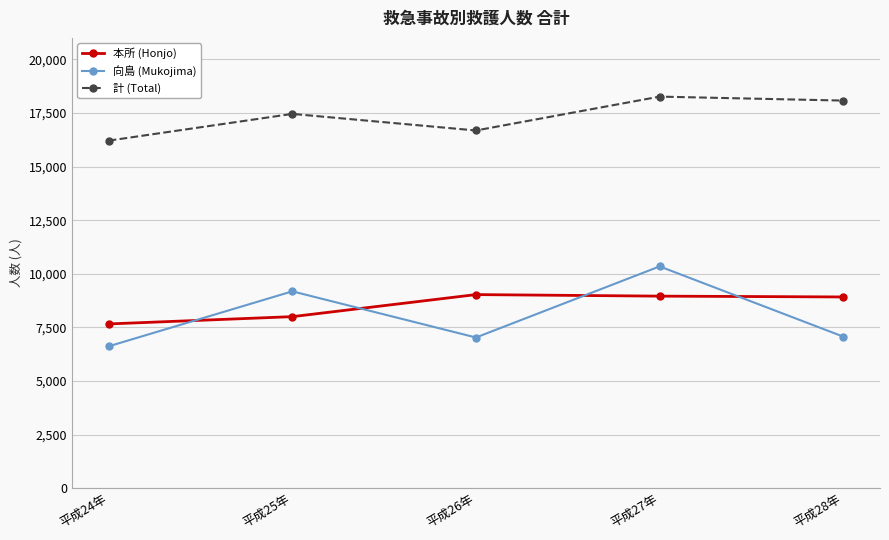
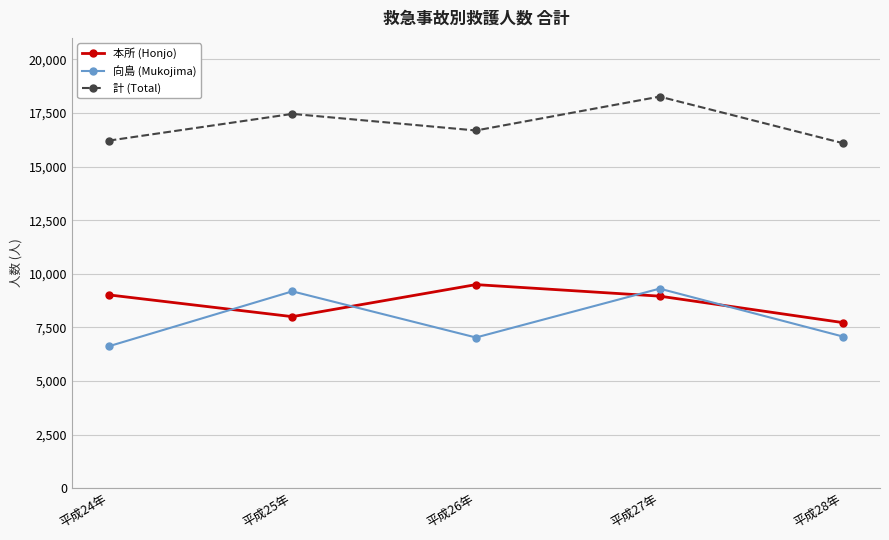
  {
    "本所 (Honjo)": {
-     "平成24年": "7,700",
+     "平成24年": "9,000",
      "平成25年": "8,000",
-     "平成26年": "9,000",
+     "平成26年": "9,500",
      "平成27年": "9,000",
-     "平成28年": "8,900"
+     "平成28年": "7,700"
    },
    "向島 (Mukojima)": {
      "平成24年": "6,600",
      "平成25年": "9,200",
      "平成26年": "7,000",
-     "平成27年": "10,300",
+     "平成27年": "9,300",
      "平成28年": "7,100"
    },
    "計 (Total)": {
      "平成24年": "16,200",
      "平成25年": "17,500",
      "平成26年": "16,700",
      "平成27年": "18,300",
-     "平成28年": "18,100"
+     "平成28年": "16,100"
    }
  }
